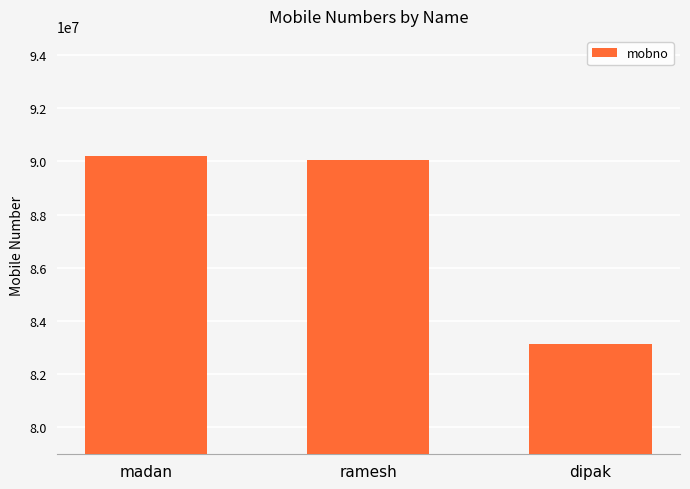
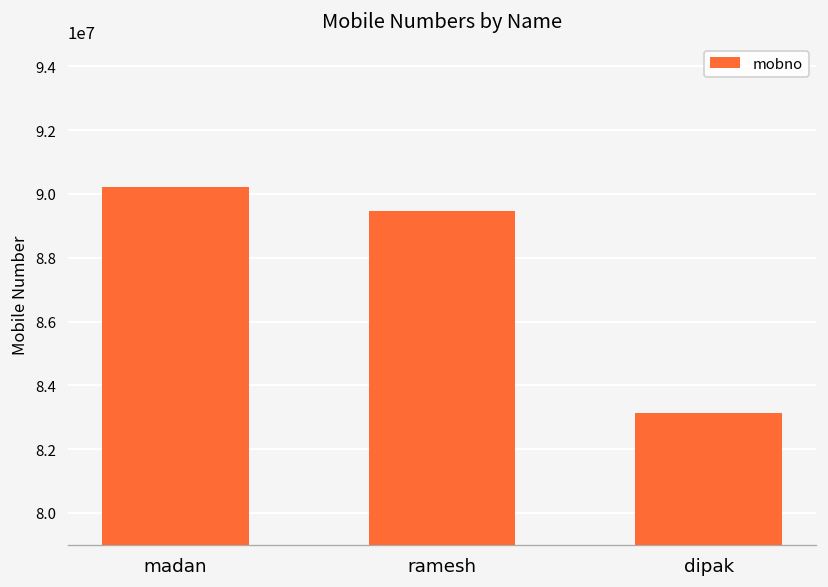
  {
    "madan": 90200000,
-   "ramesh": 90100000,
+   "ramesh": 89500000,
    "dipak": 83100000
  }
